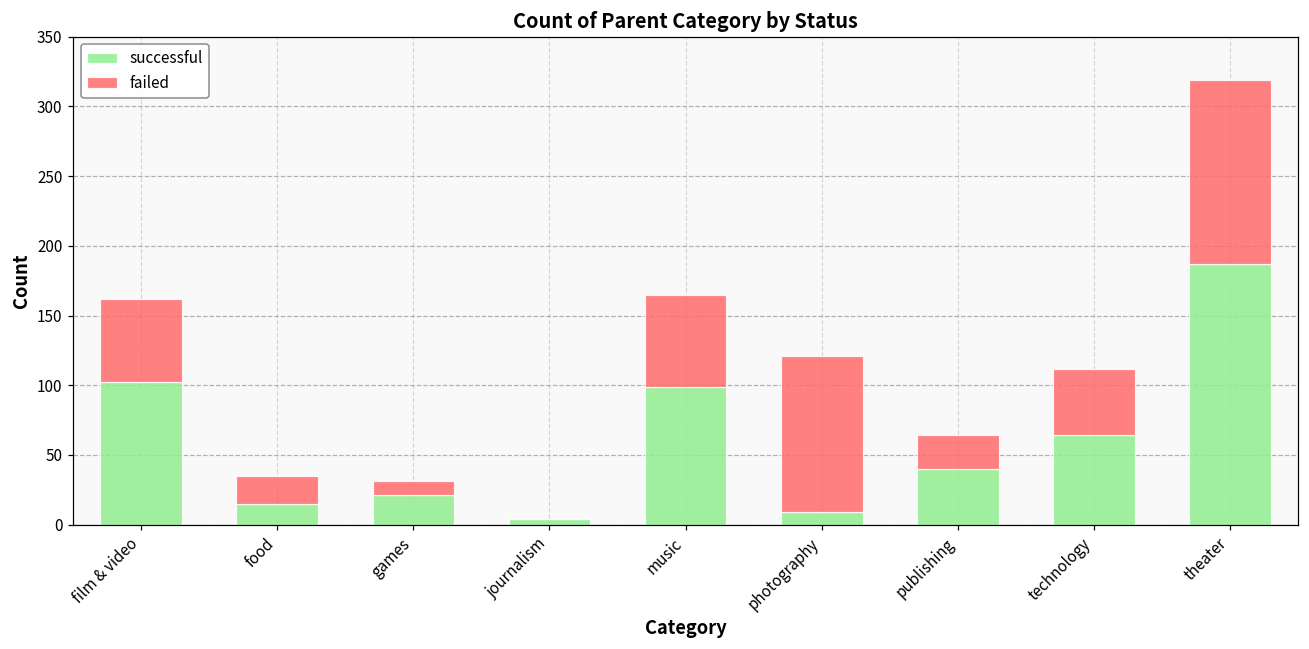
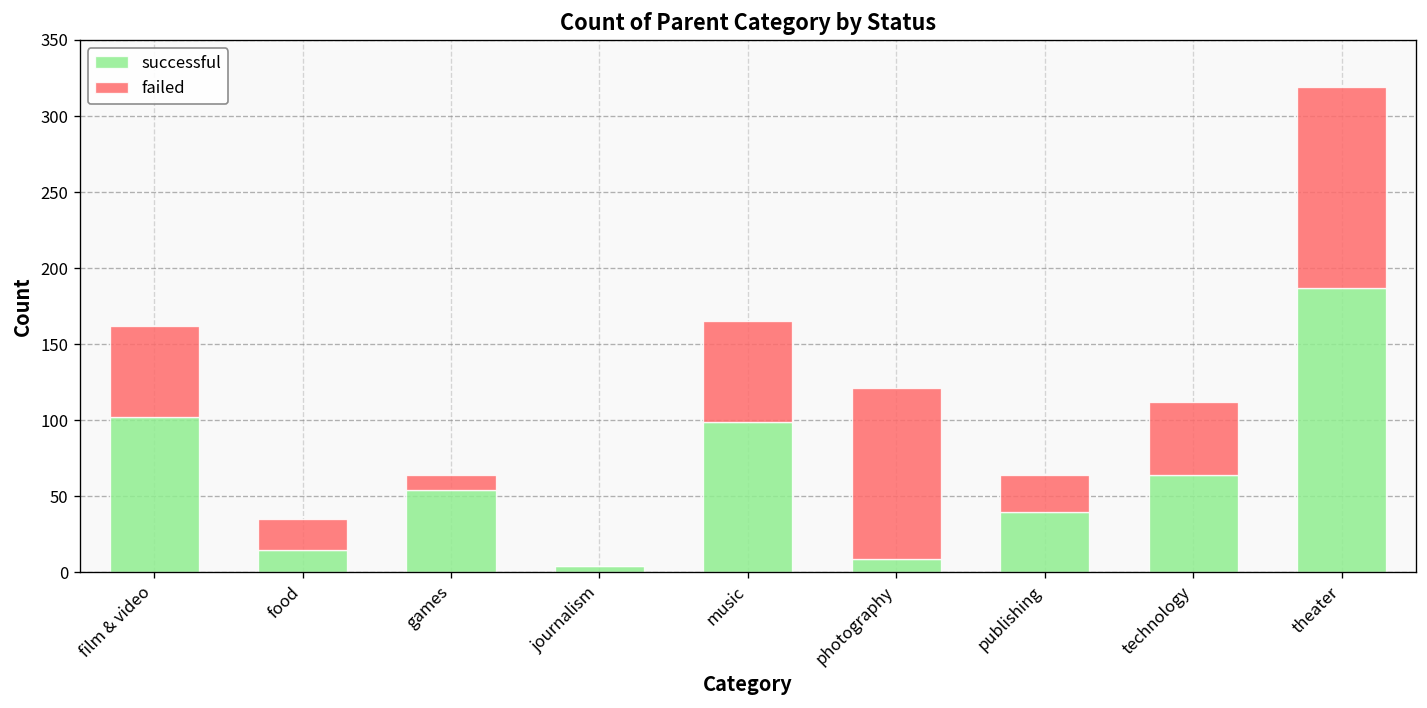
  {
    "successful": {
      "film & video": 102,
      "food": 15,
-     "games": 21,
+     "games": 54,
      "journalism": 4,
      "music": 99,
      "photography": 9,
      "publishing": 40,
      "technology": 64,
      "theater": 187
    },
    "failed": {
      "film & video": 60,
      "food": 20,
      "games": 10,
      "journalism": 0,
      "music": 66,
      "photography": 112,
      "publishing": 24,
      "technology": 48,
      "theater": 132
    }
  }
